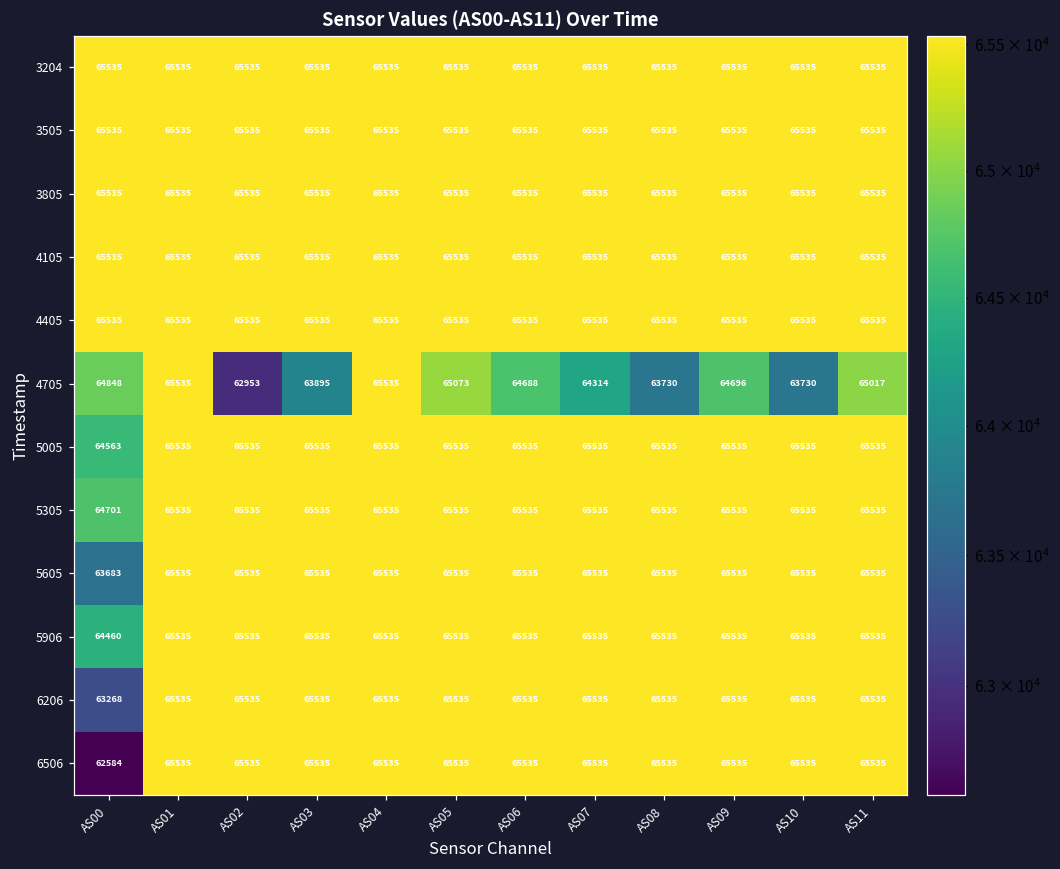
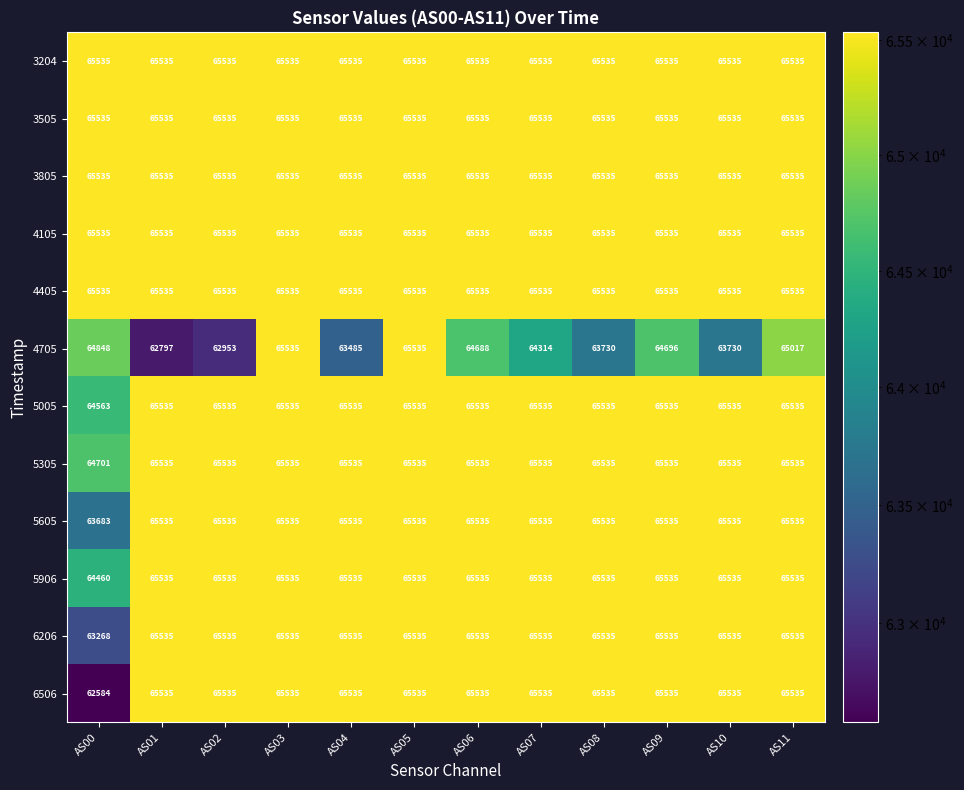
  {
    "3204": {
      "AS00": 65535,
      "AS01": 65535,
      "AS02": 65535,
      "AS03": 65535,
      "AS04": 65535,
      "AS05": 65535,
      "AS06": 65535,
      "AS07": 65535,
      "AS08": 65535,
      "AS09": 65535,
      "AS10": 65535,
      "AS11": 65535
    },
    "3505": {
      "AS00": 65535,
      "AS01": 65535,
      "AS02": 65535,
      "AS03": 65535,
      "AS04": 65535,
      "AS05": 65535,
      "AS06": 65535,
      "AS07": 65535,
      "AS08": 65535,
      "AS09": 65535,
      "AS10": 65535,
      "AS11": 65535
    },
    "3805": {
      "AS00": 65535,
      "AS01": 65535,
      "AS02": 65535,
      "AS03": 65535,
      "AS04": 65535,
      "AS05": 65535,
      "AS06": 65535,
      "AS07": 65535,
      "AS08": 65535,
      "AS09": 65535,
      "AS10": 65535,
      "AS11": 65535
    },
    "4105": {
      "AS00": 65535,
      "AS01": 65535,
      "AS02": 65535,
      "AS03": 65535,
      "AS04": 65535,
      "AS05": 65535,
      "AS06": 65535,
      "AS07": 65535,
      "AS08": 65535,
      "AS09": 65535,
      "AS10": 65535,
      "AS11": 65535
    },
    "4405": {
      "AS00": 65535,
      "AS01": 65535,
      "AS02": 65535,
      "AS03": 65535,
      "AS04": 65535,
      "AS05": 65535,
      "AS06": 65535,
      "AS07": 65535,
      "AS08": 65535,
      "AS09": 65535,
      "AS10": 65535,
      "AS11": 65535
    },
    "4705": {
      "AS00": 64848,
-     "AS01": 65535,
+     "AS01": 62797,
      "AS02": 62953,
-     "AS03": 63895,
-     "AS04": 65535,
-     "AS05": 65073,
+     "AS03": 65535,
+     "AS04": 63485,
+     "AS05": 65535,
      "AS06": 64688,
      "AS07": 64314,
      "AS08": 63730,
      "AS09": 64696,
      "AS10": 63730,
      "AS11": 65017
    },
    "5005": {
      "AS00": 64563,
      "AS01": 65535,
      "AS02": 65535,
      "AS03": 65535,
      "AS04": 65535,
      "AS05": 65535,
      "AS06": 65535,
      "AS07": 65535,
      "AS08": 65535,
      "AS09": 65535,
      "AS10": 65535,
      "AS11": 65535
    },
    "5305": {
      "AS00": 64701,
      "AS01": 65535,
      "AS02": 65535,
      "AS03": 65535,
      "AS04": 65535,
      "AS05": 65535,
      "AS06": 65535,
      "AS07": 65535,
      "AS08": 65535,
      "AS09": 65535,
      "AS10": 65535,
      "AS11": 65535
    },
    "5605": {
      "AS00": 63683,
      "AS01": 65535,
      "AS02": 65535,
      "AS03": 65535,
      "AS04": 65535,
      "AS05": 65535,
      "AS06": 65535,
      "AS07": 65535,
      "AS08": 65535,
      "AS09": 65535,
      "AS10": 65535,
      "AS11": 65535
    },
    "5906": {
      "AS00": 64460,
      "AS01": 65535,
      "AS02": 65535,
      "AS03": 65535,
      "AS04": 65535,
      "AS05": 65535,
      "AS06": 65535,
      "AS07": 65535,
      "AS08": 65535,
      "AS09": 65535,
      "AS10": 65535,
      "AS11": 65535
    },
    "6206": {
      "AS00": 63268,
      "AS01": 65535,
      "AS02": 65535,
      "AS03": 65535,
      "AS04": 65535,
      "AS05": 65535,
      "AS06": 65535,
      "AS07": 65535,
      "AS08": 65535,
      "AS09": 65535,
      "AS10": 65535,
      "AS11": 65535
    },
    "6506": {
      "AS00": 62584,
      "AS01": 65535,
      "AS02": 65535,
      "AS03": 65535,
      "AS04": 65535,
      "AS05": 65535,
      "AS06": 65535,
      "AS07": 65535,
      "AS08": 65535,
      "AS09": 65535,
      "AS10": 65535,
      "AS11": 65535
    }
  }
